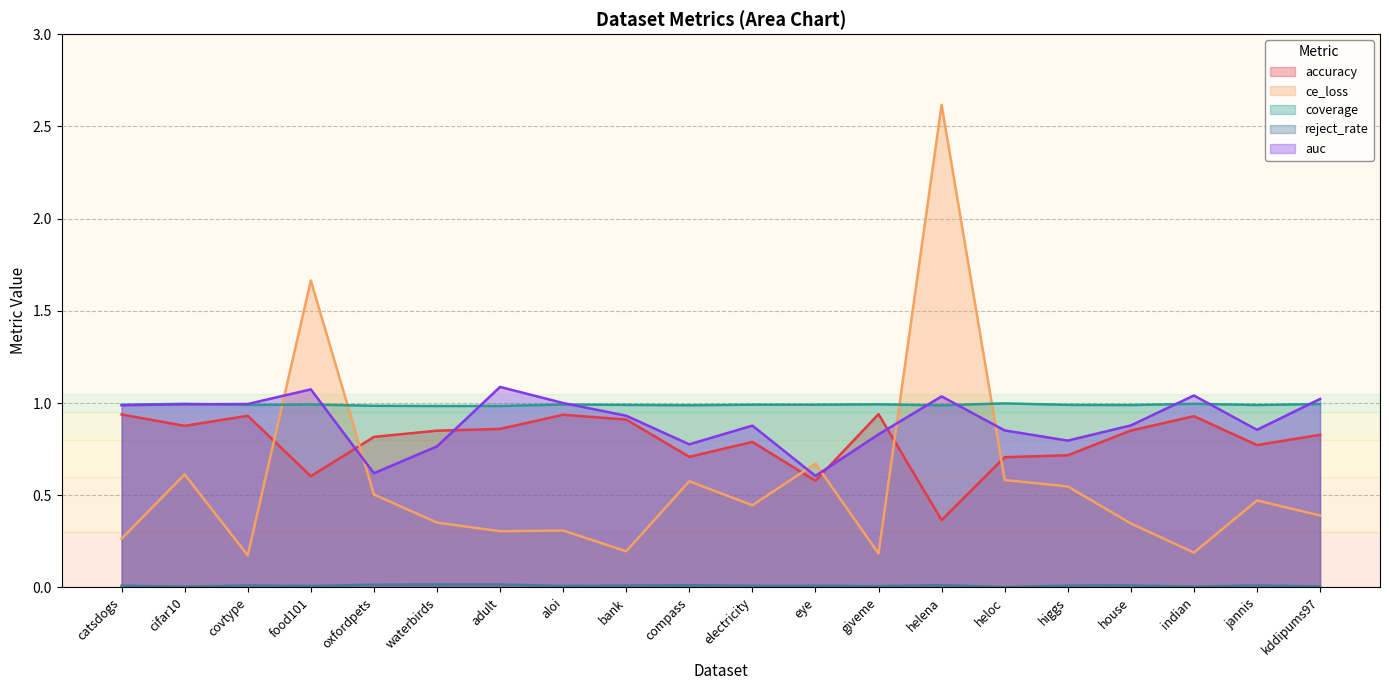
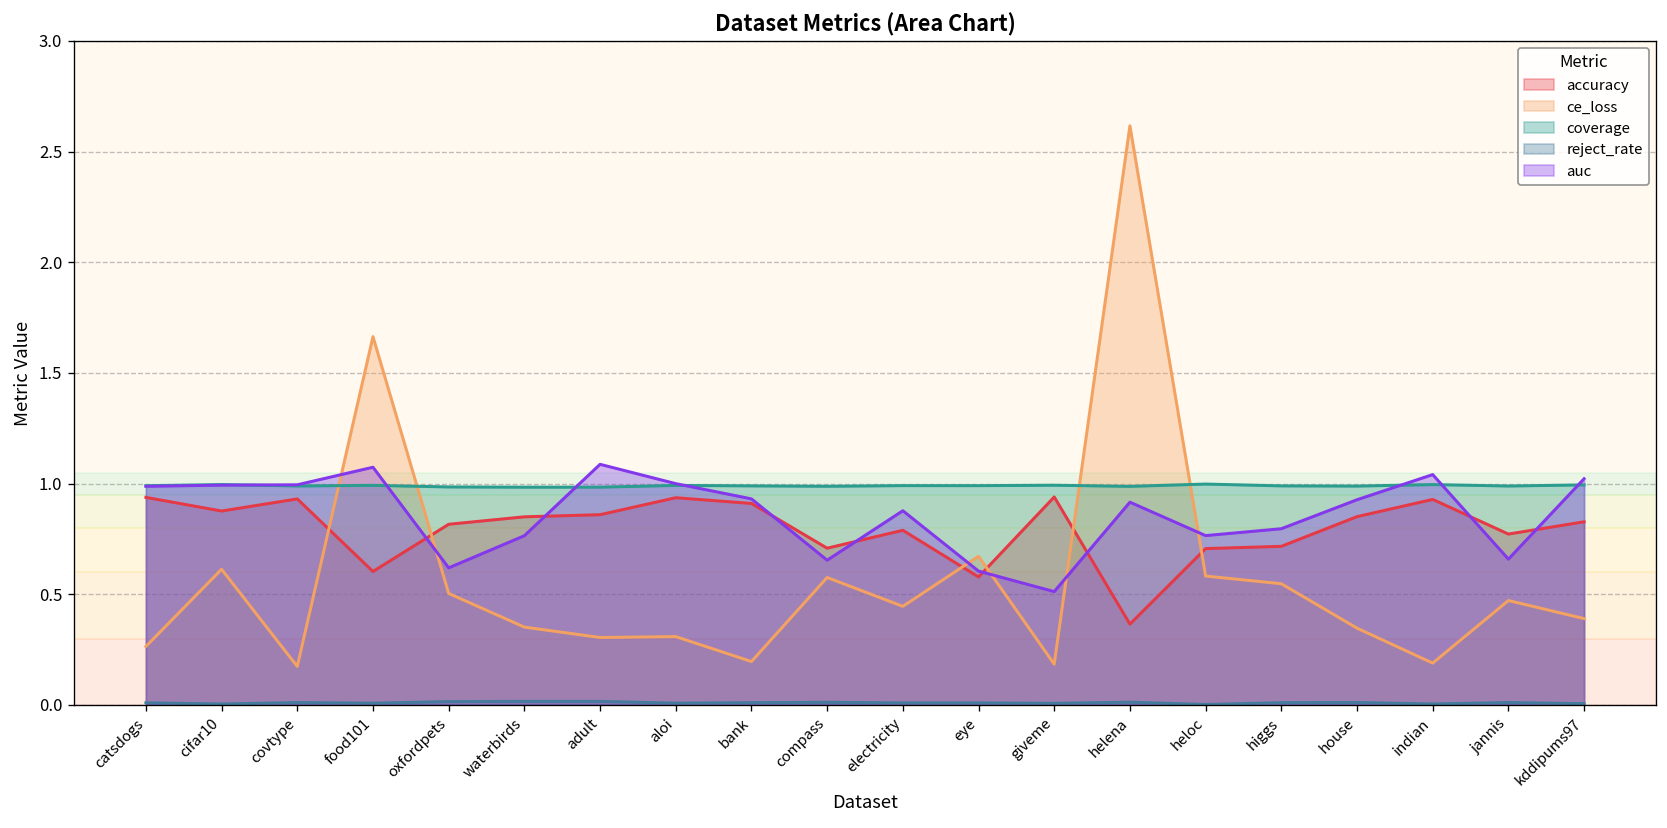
  {
    "auc": {
      "food101": 1.07,
      "oxfordpets": 0.62,
      "waterbirds": 0.76,
      "adult": 1.09,
      "bank": 0.93,
-     "compass": 0.78,
+     "compass": 0.65,
      "electricity": 0.88,
      "eye": 0.60,
-     "giveme": 0.83,
-     "helena": 1.04,
-     "heloc": 0.85,
+     "giveme": 0.51,
+     "helena": 0.92,
+     "heloc": 0.77,
      "higgs": 0.80,
-     "house": 0.88,
+     "house": 0.93,
      "indian": 1.04,
-     "jannis": 0.85,
+     "jannis": 0.66,
      "kddipums97": 1.02
    }
  }
